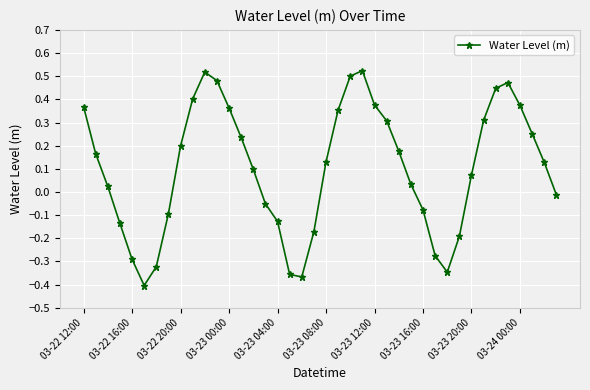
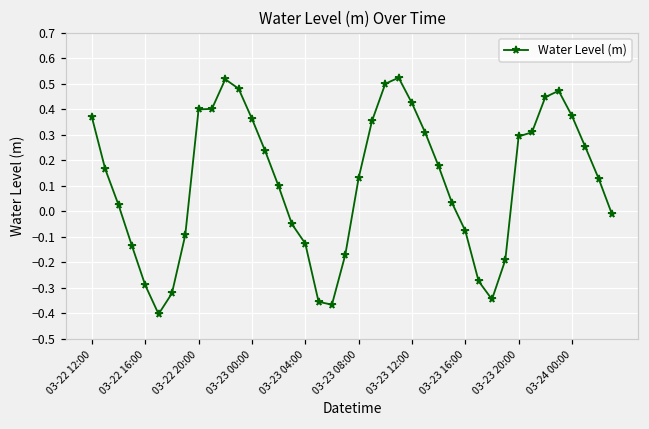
  {
    "03-22 12:00": 0.37,
    "03-22 16:00": -0.29,
-   "03-22 20:00": 0.20,
+   "03-22 20:00": 0.40,
    "03-23 00:00": 0.36,
    "03-23 04:00": -0.13,
    "03-23 08:00": 0.13,
-   "03-23 12:00": 0.38,
+   "03-23 12:00": 0.42,
    "03-23 16:00": -0.08,
-   "03-23 20:00": 0.07,
+   "03-23 20:00": 0.29,
    "03-24 00:00": 0.37
  }
